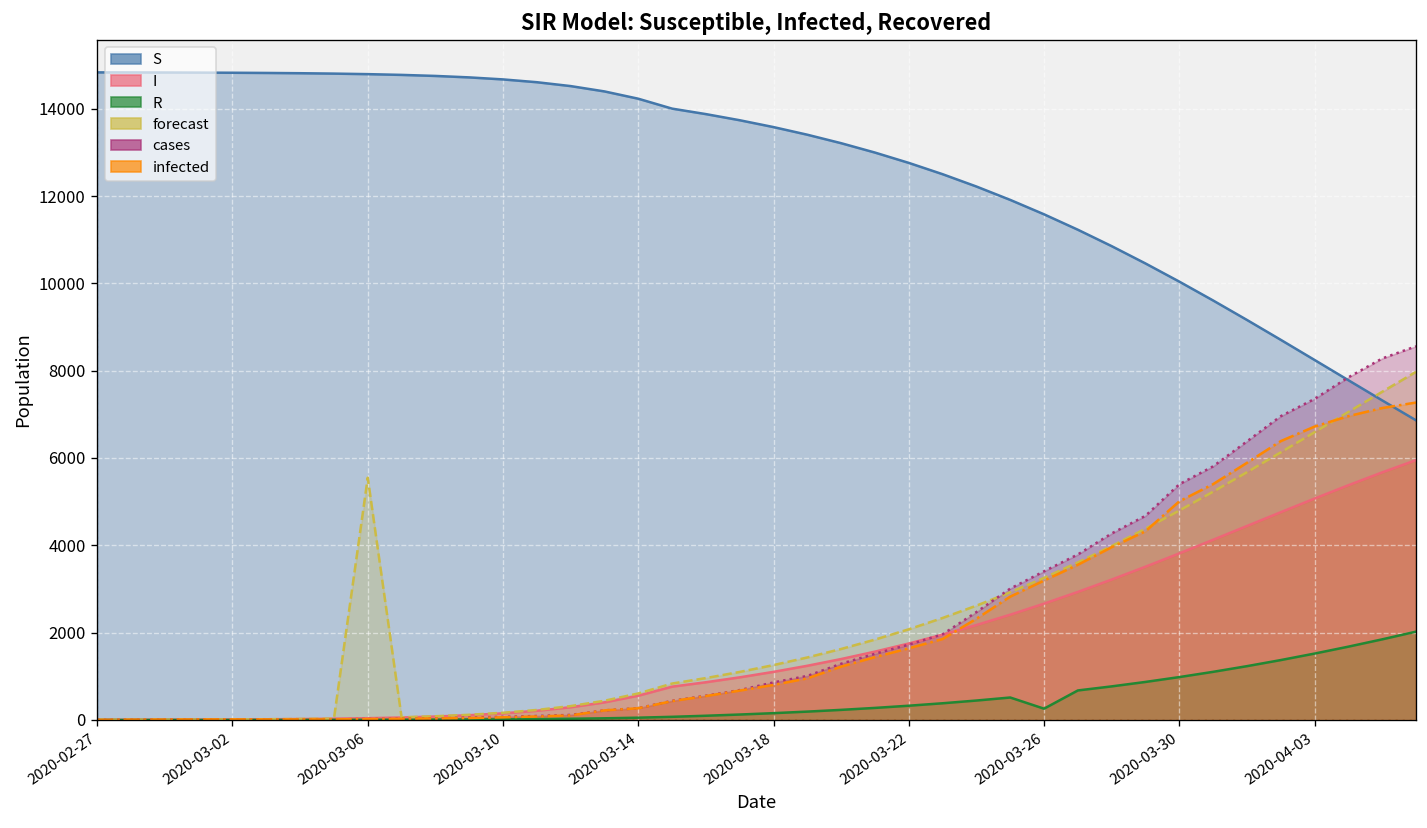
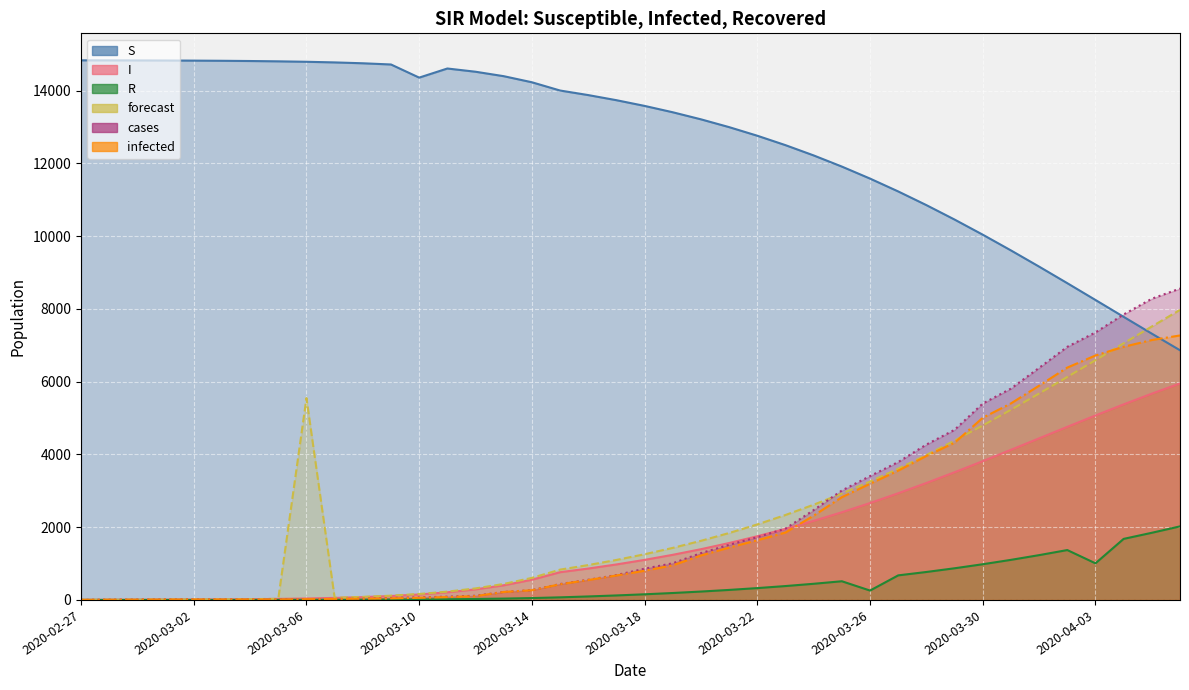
  {
    "S": {
      "2020-02-27": 14800,
      "2020-03-02": 14800,
      "2020-03-06": 14800,
-     "2020-03-10": 14700,
+     "2020-03-10": 14400,
      "2020-03-14": 14200,
      "2020-03-18": 13600,
      "2020-03-22": 12800,
      "2020-03-26": 11600,
      "2020-03-30": 10000,
      "2020-04-03": 8200
    },
    "R": {
      "2020-03-14": 100,
      "2020-03-18": 200,
      "2020-03-22": 300,
      "2020-03-26": 300,
      "2020-03-30": 1000,
-     "2020-04-03": 1500
+     "2020-04-03": 1000
    }
  }
